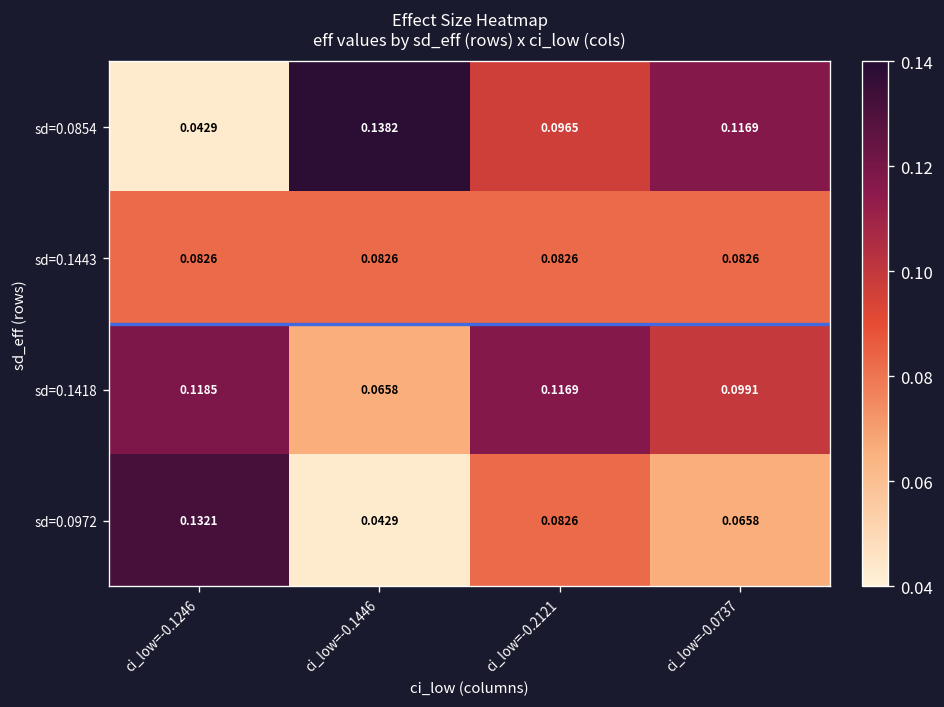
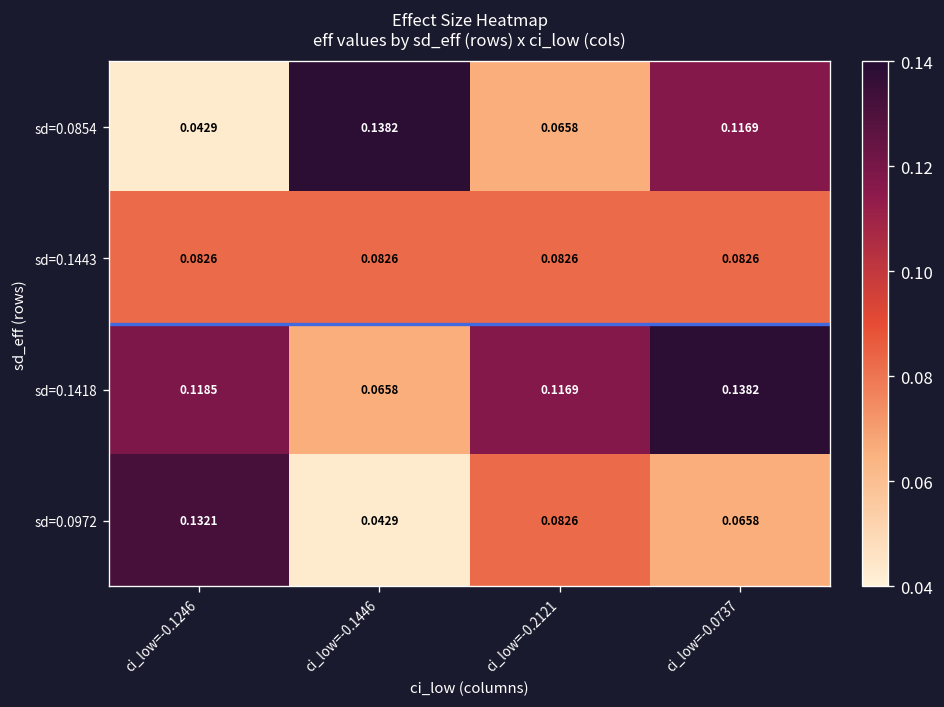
  {
    "sd=0.0854": {
      "ci_low=-0.1246": 0.0429,
      "ci_low=-0.1446": 0.1382,
-     "ci_low=-0.2121": 0.0965,
+     "ci_low=-0.2121": 0.0658,
      "ci_low=-0.0737": 0.1169
    },
    "sd=0.1443": {
      "ci_low=-0.1246": 0.0826,
      "ci_low=-0.1446": 0.0826,
      "ci_low=-0.2121": 0.0826,
      "ci_low=-0.0737": 0.0826
    },
    "sd=0.1418": {
      "ci_low=-0.1246": 0.1185,
      "ci_low=-0.1446": 0.0658,
      "ci_low=-0.2121": 0.1169,
-     "ci_low=-0.0737": 0.0991
+     "ci_low=-0.0737": 0.1382
    },
    "sd=0.0972": {
      "ci_low=-0.1246": 0.1321,
      "ci_low=-0.1446": 0.0429,
      "ci_low=-0.2121": 0.0826,
      "ci_low=-0.0737": 0.0658
    }
  }
